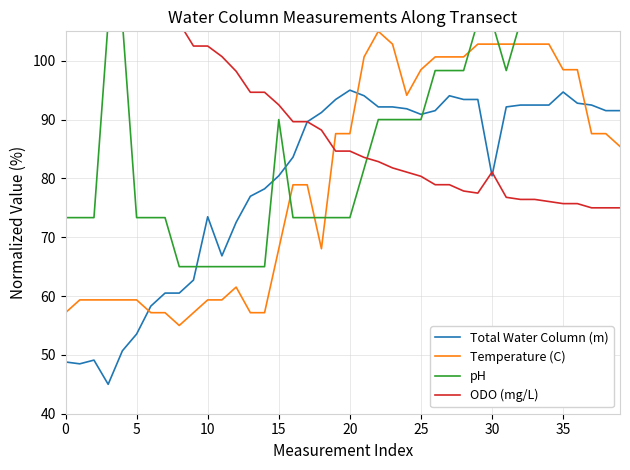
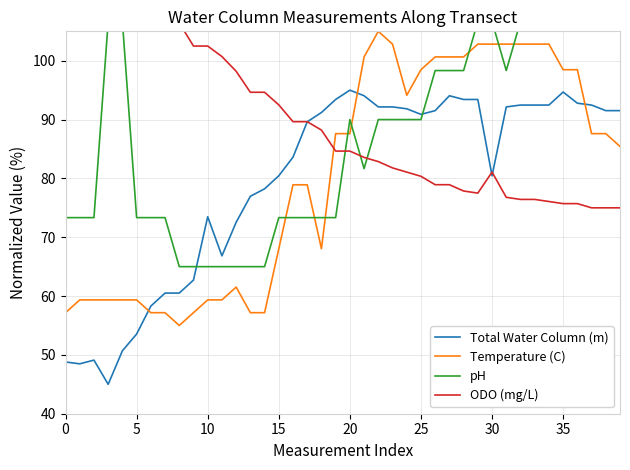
  {
    "Total Water Column (m)": {
      "0": 49,
      "5": 54,
      "10": 73,
      "15": 80,
      "20": 95,
      "25": 91,
      "30": 80,
      "35": 95
    },
    "Temperature (C)": {
      "0": 57,
      "5": 59,
      "10": 59,
      "15": 68,
      "20": 88,
      "25": 98,
      "30": 103,
      "35": 98
    },
    "pH": {
      "0": 73,
      "5": 73,
      "10": 65,
-     "15": 90,
-     "20": 73,
+     "15": 73,
+     "20": 90,
      "25": 90
    },
    "ODO (mg/L)": {
      "10": 102,
      "15": 93,
      "20": 85,
      "25": 80,
      "30": 81,
      "35": 76
    }
  }
